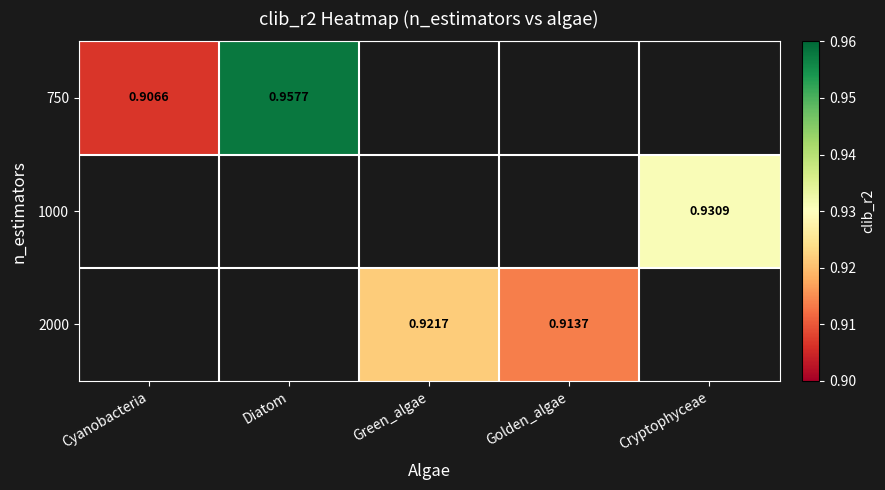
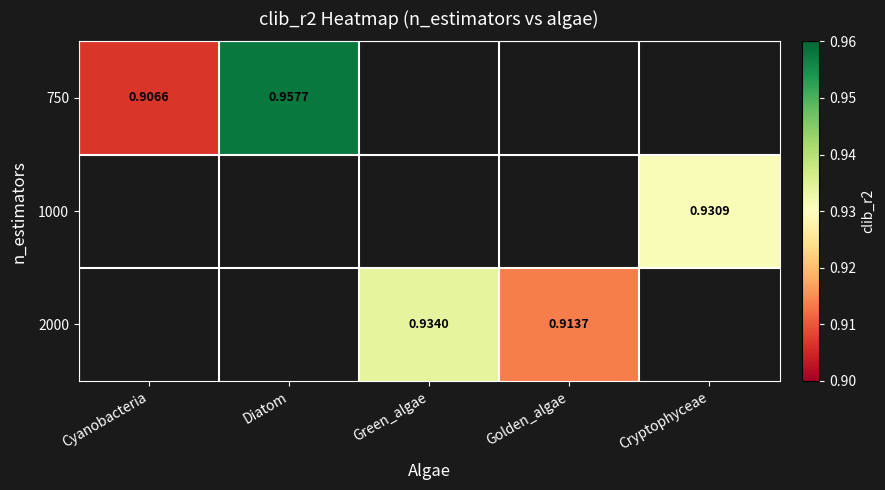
  {
    "750": {
      "Cyanobacteria": 0.9066,
      "Diatom": 0.9577
    },
    "1000": {
      "Cryptophyceae": 0.9309
    },
    "2000": {
-     "Green_algae": 0.9217,
+     "Green_algae": 0.9340,
      "Golden_algae": 0.9137
    }
  }
